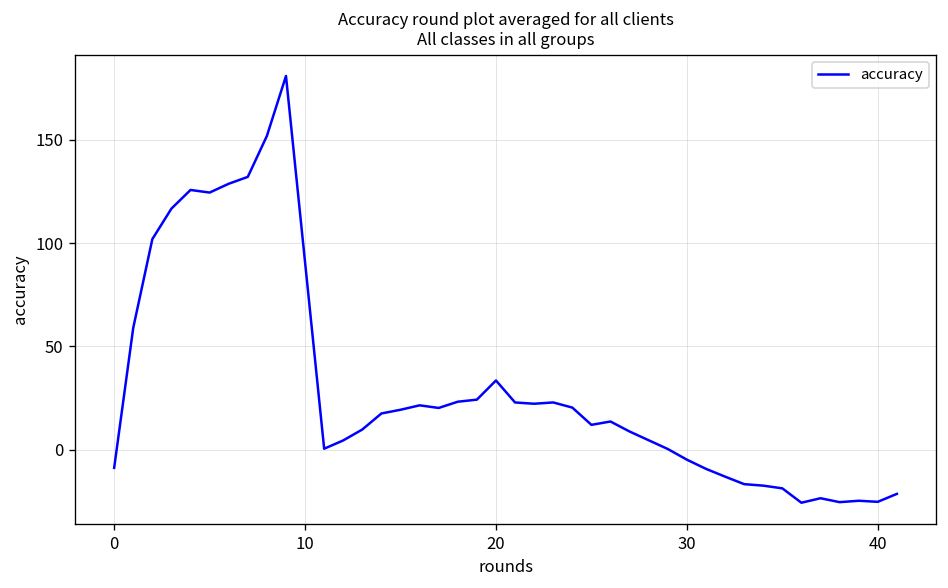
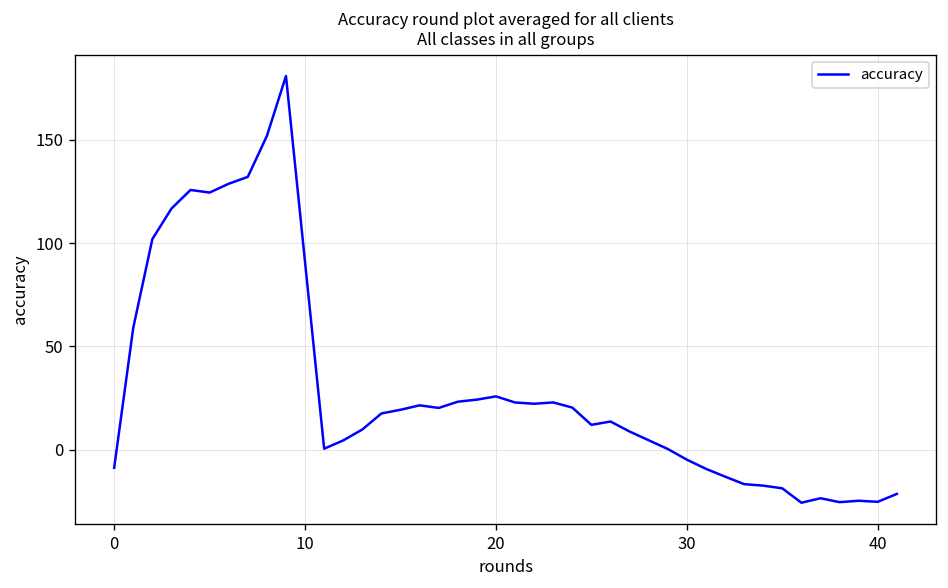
  {
    "0": -9,
-   "20": 33,
+   "20": 26,
    "30": -5,
    "40": -25
  }
